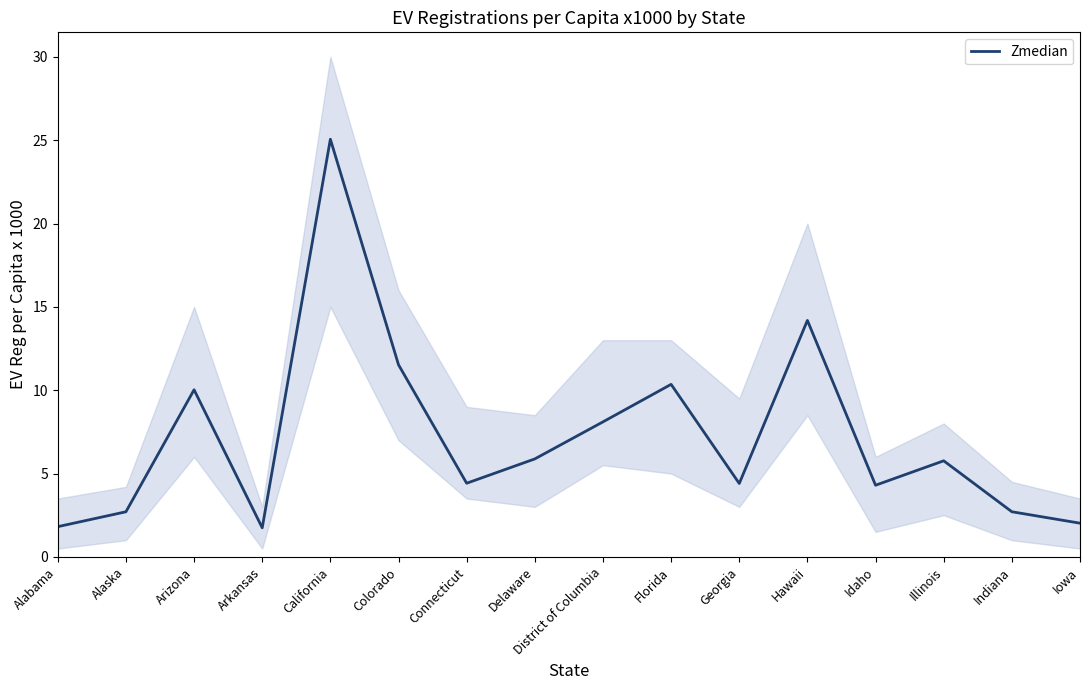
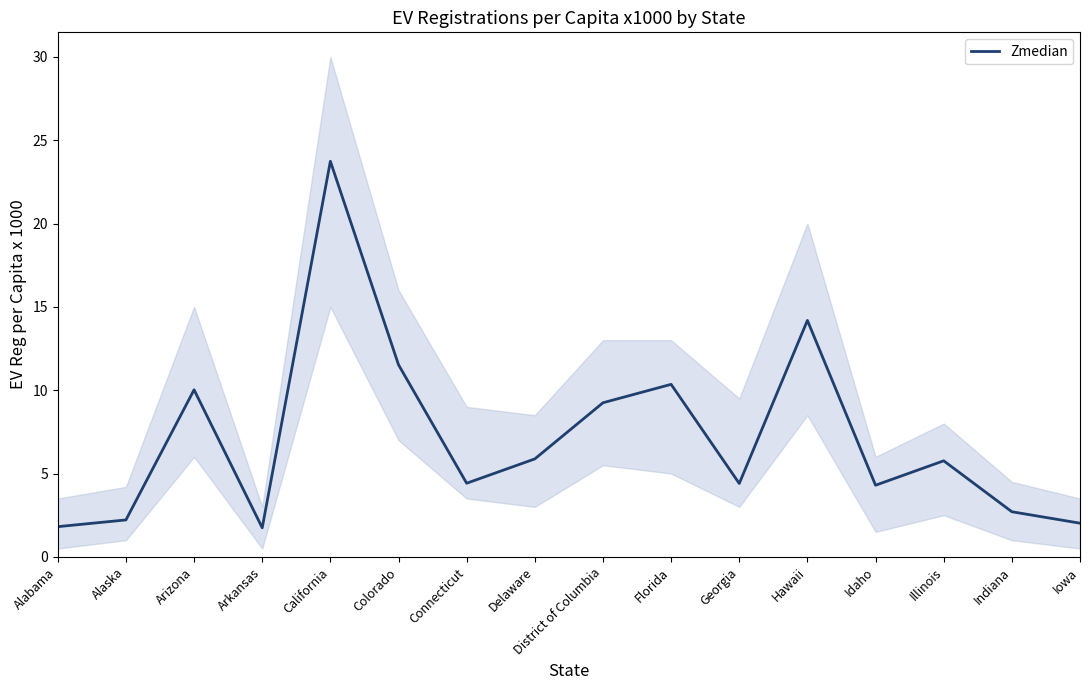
  {
    "Zmedian": {
      "Alabama": 1.8,
-     "Alaska": 2.7,
+     "Alaska": 2.2,
      "Arizona": 10.0,
      "Arkansas": 1.7,
-     "California": 25.1,
+     "California": 23.7,
      "Colorado": 11.5,
      "Connecticut": 4.4,
      "Delaware": 5.9,
-     "District of Columbia": 8.1,
+     "District of Columbia": 9.2,
      "Florida": 10.4,
      "Georgia": 4.4,
      "Hawaii": 14.2,
      "Idaho": 4.3,
      "Illinois": 5.8,
      "Indiana": 2.7,
      "Iowa": 2.0
    }
  }
